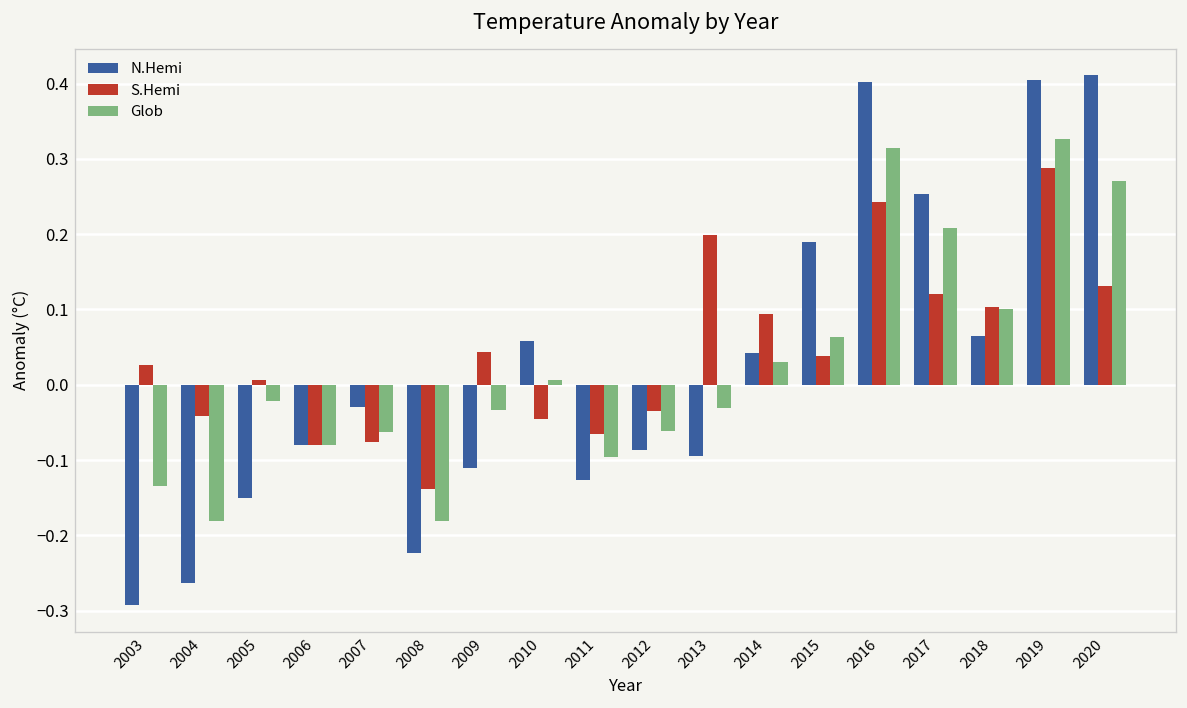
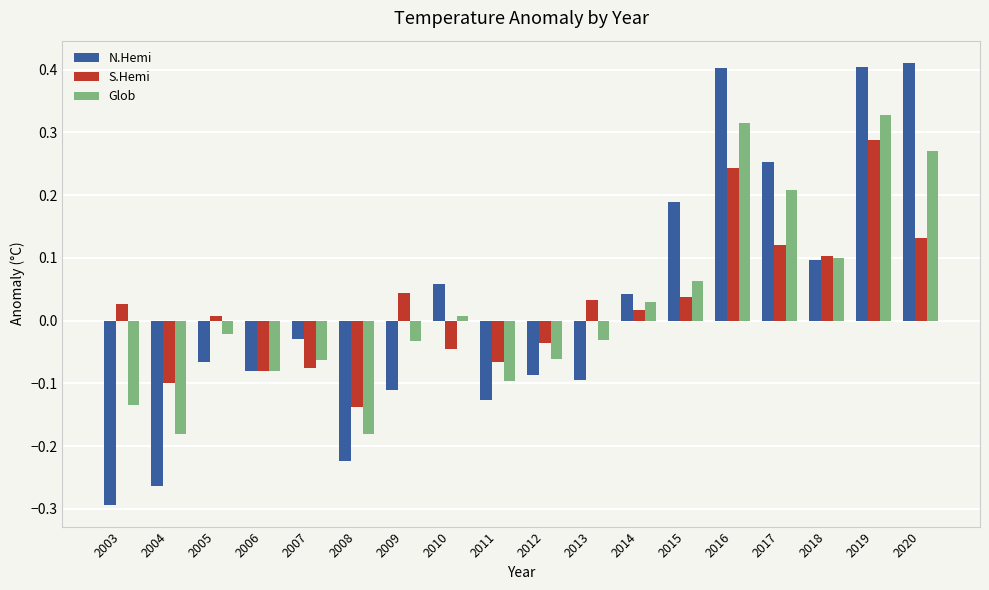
  {
    "N.Hemi": {
      "2003": -0.29,
      "2004": -0.26,
-     "2005": -0.15,
+     "2005": -0.07,
      "2006": -0.08,
      "2007": -0.03,
      "2008": -0.22,
      "2009": -0.11,
      "2010": 0.06,
      "2011": -0.13,
      "2012": -0.09,
      "2013": -0.10,
      "2014": 0.04,
      "2015": 0.19,
      "2016": 0.40,
      "2017": 0.25,
-     "2018": 0.07,
+     "2018": 0.10,
      "2019": 0.41,
      "2020": 0.41
    },
    "S.Hemi": {
      "2003": 0.03,
-     "2004": -0.04,
+     "2004": -0.10,
      "2005": 0.01,
      "2006": -0.08,
      "2007": -0.08,
      "2008": -0.14,
      "2009": 0.04,
      "2010": -0.05,
      "2011": -0.07,
      "2012": -0.04,
-     "2013": 0.20,
-     "2014": 0.09,
+     "2013": 0.03,
+     "2014": 0.02,
      "2015": 0.04,
      "2016": 0.24,
      "2017": 0.12,
      "2018": 0.10,
      "2019": 0.29,
      "2020": 0.13
    },
    "Glob": {
      "2003": -0.13,
      "2004": -0.18,
      "2005": -0.02,
      "2006": -0.08,
      "2007": -0.06,
      "2008": -0.18,
      "2009": -0.03,
      "2010": 0.01,
      "2011": -0.10,
      "2012": -0.06,
      "2013": -0.03,
      "2014": 0.03,
      "2015": 0.06,
      "2016": 0.32,
      "2017": 0.21,
      "2018": 0.10,
      "2019": 0.33,
      "2020": 0.27
    }
  }
